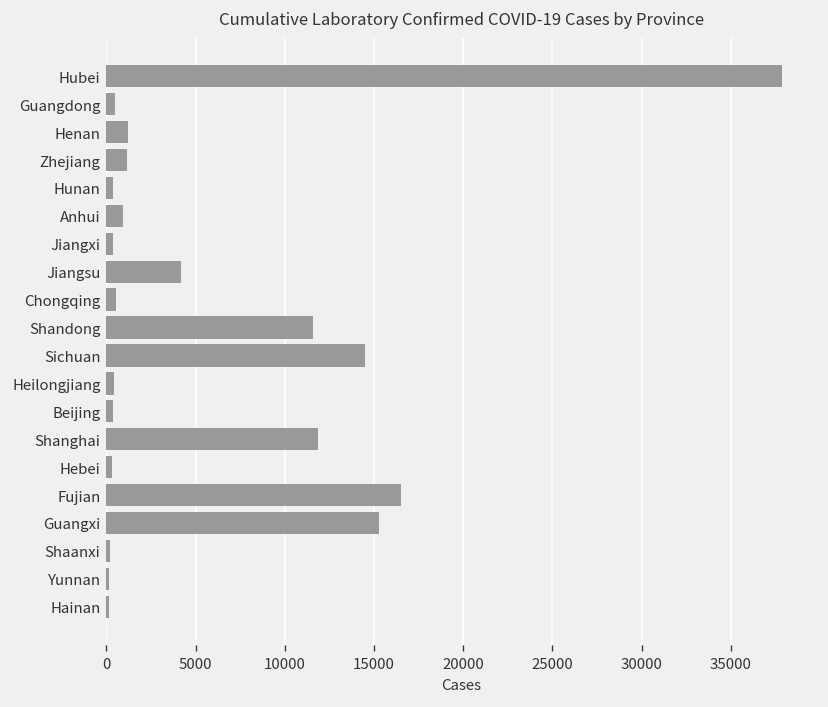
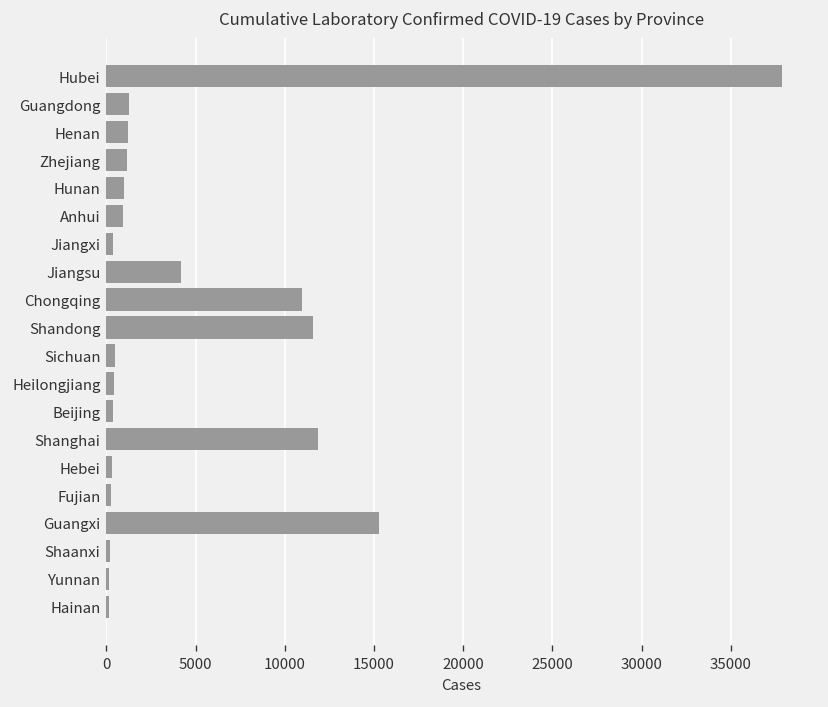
  {
    "Hubei": 37900,
-   "Guangdong": 500,
+   "Guangdong": 1300,
    "Henan": 1200,
    "Zhejiang": 1200,
-   "Hunan": 400,
+   "Hunan": 1000,
    "Anhui": 1000,
    "Jiangxi": 400,
    "Jiangsu": 4200,
-   "Chongqing": 500,
+   "Chongqing": 10900,
    "Shandong": 11600,
-   "Sichuan": 14500,
+   "Sichuan": 500,
    "Heilongjiang": 400,
    "Beijing": 400,
    "Shanghai": 11900,
    "Hebei": 300,
-   "Fujian": 16500,
+   "Fujian": 300,
    "Guangxi": 15300,
    "Shaanxi": 200
  }
